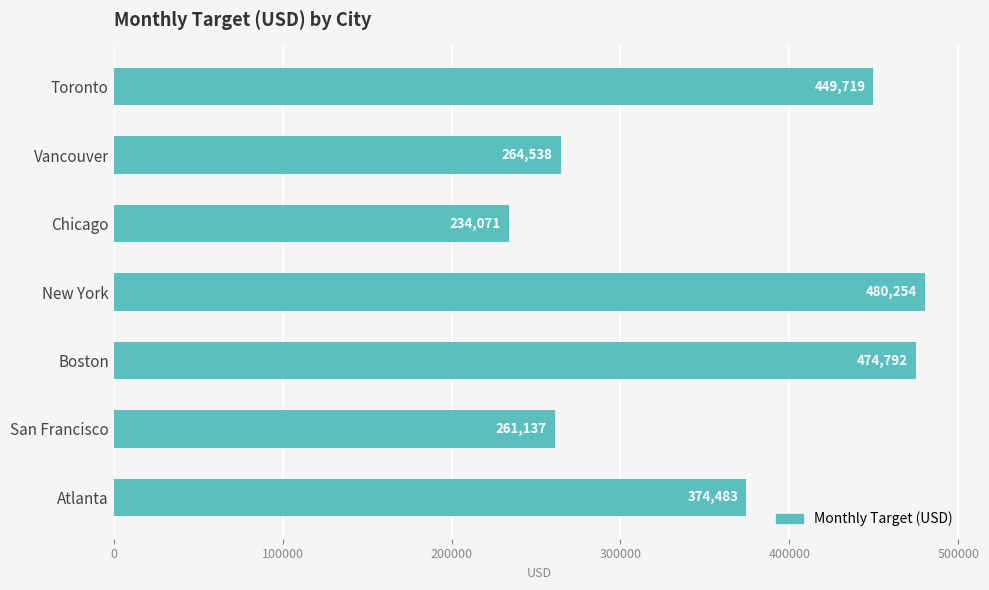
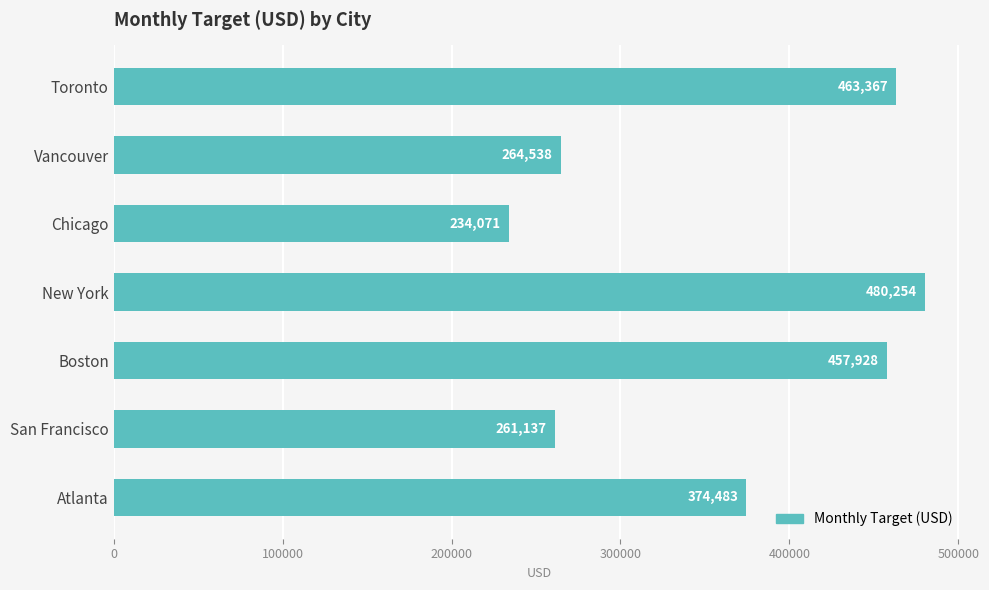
  {
-   "Toronto": "449,719",
+   "Toronto": "463,367",
    "Vancouver": "264,538",
    "Chicago": "234,071",
    "New York": "480,254",
-   "Boston": "474,792",
+   "Boston": "457,928",
    "San Francisco": "261,137",
    "Atlanta": "374,483"
  }
